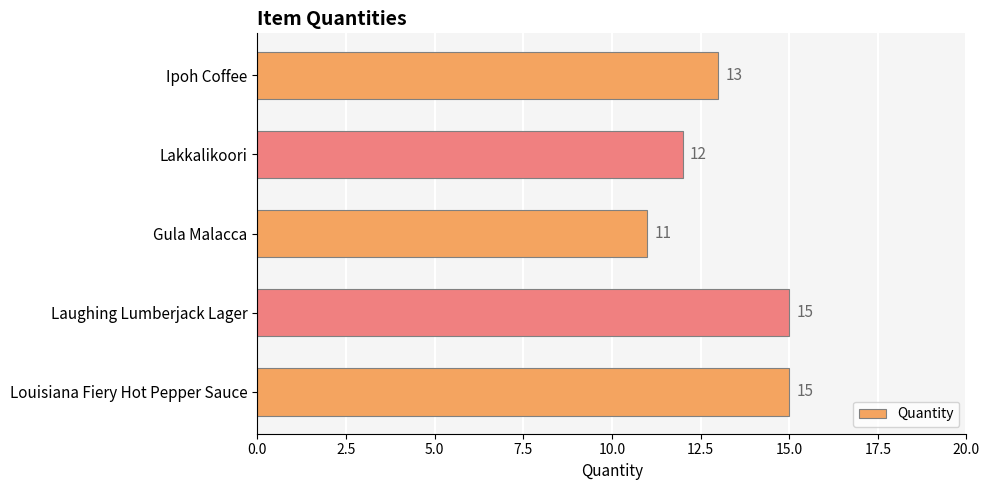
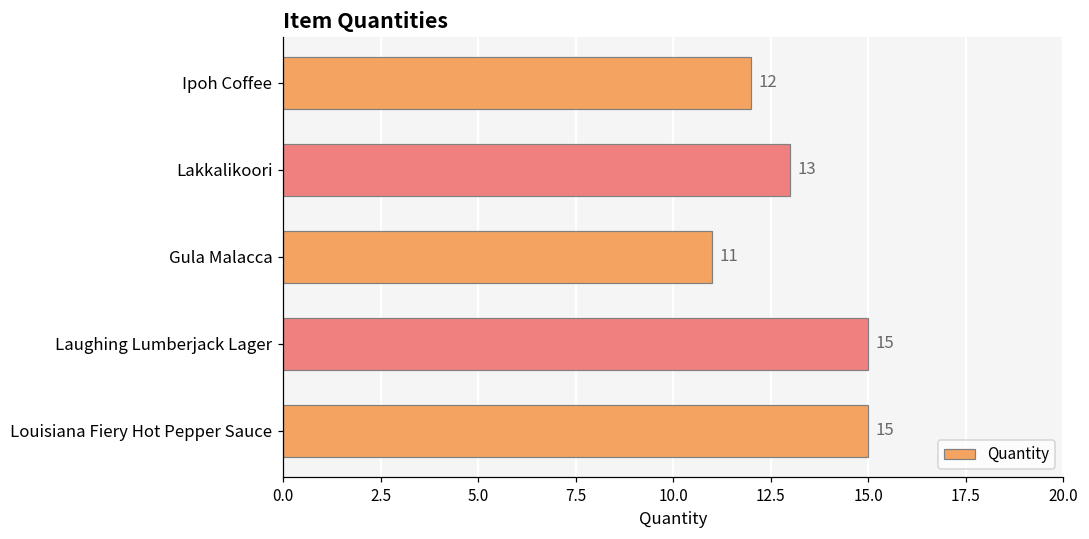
  {
-   "Ipoh Coffee": 13,
-   "Lakkalikoori": 12,
+   "Ipoh Coffee": 12,
+   "Lakkalikoori": 13,
    "Gula Malacca": 11,
    "Laughing Lumberjack Lager": 15,
    "Louisiana Fiery Hot Pepper Sauce": 15
  }
